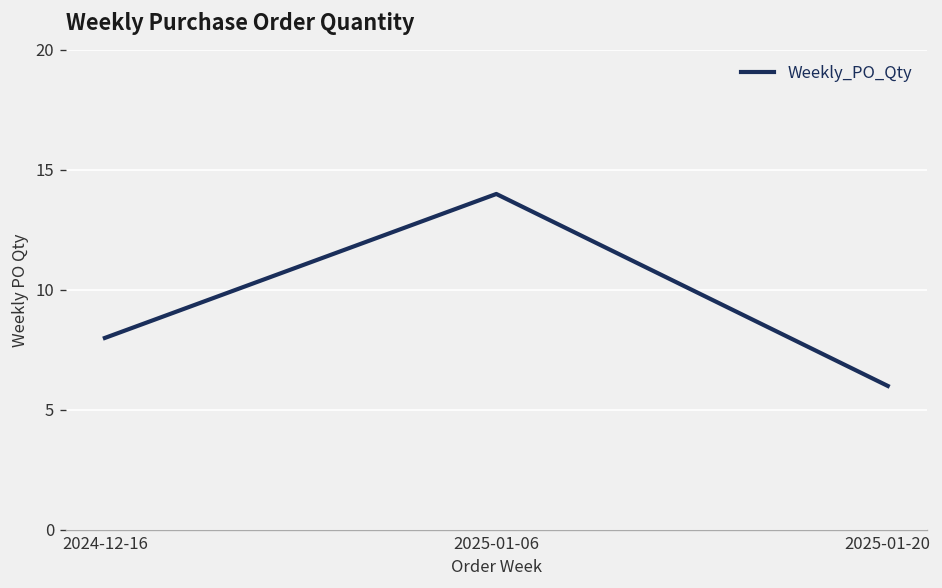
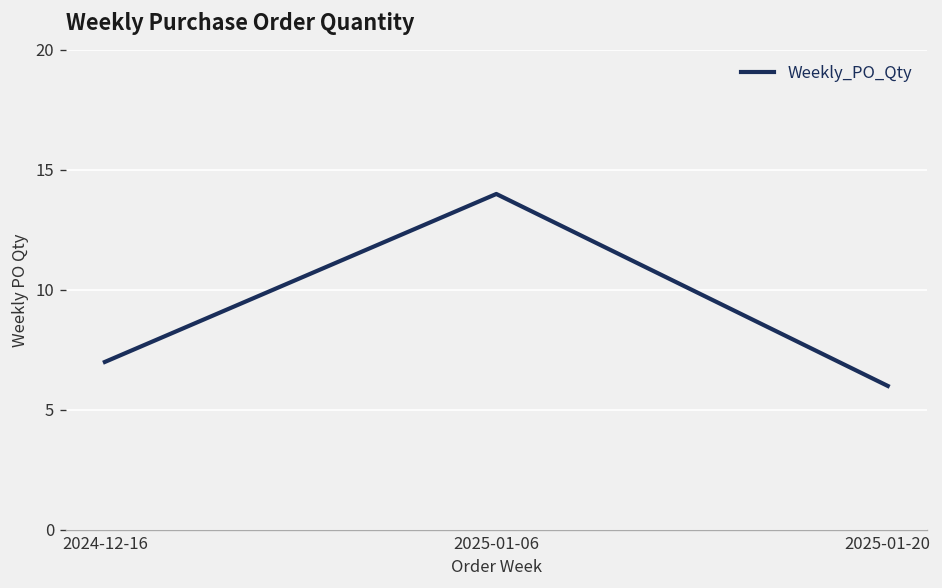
  {
-   "2024-12-16": 8,
+   "2024-12-16": 7,
    "2025-01-06": 14,
    "2025-01-20": 6
  }
